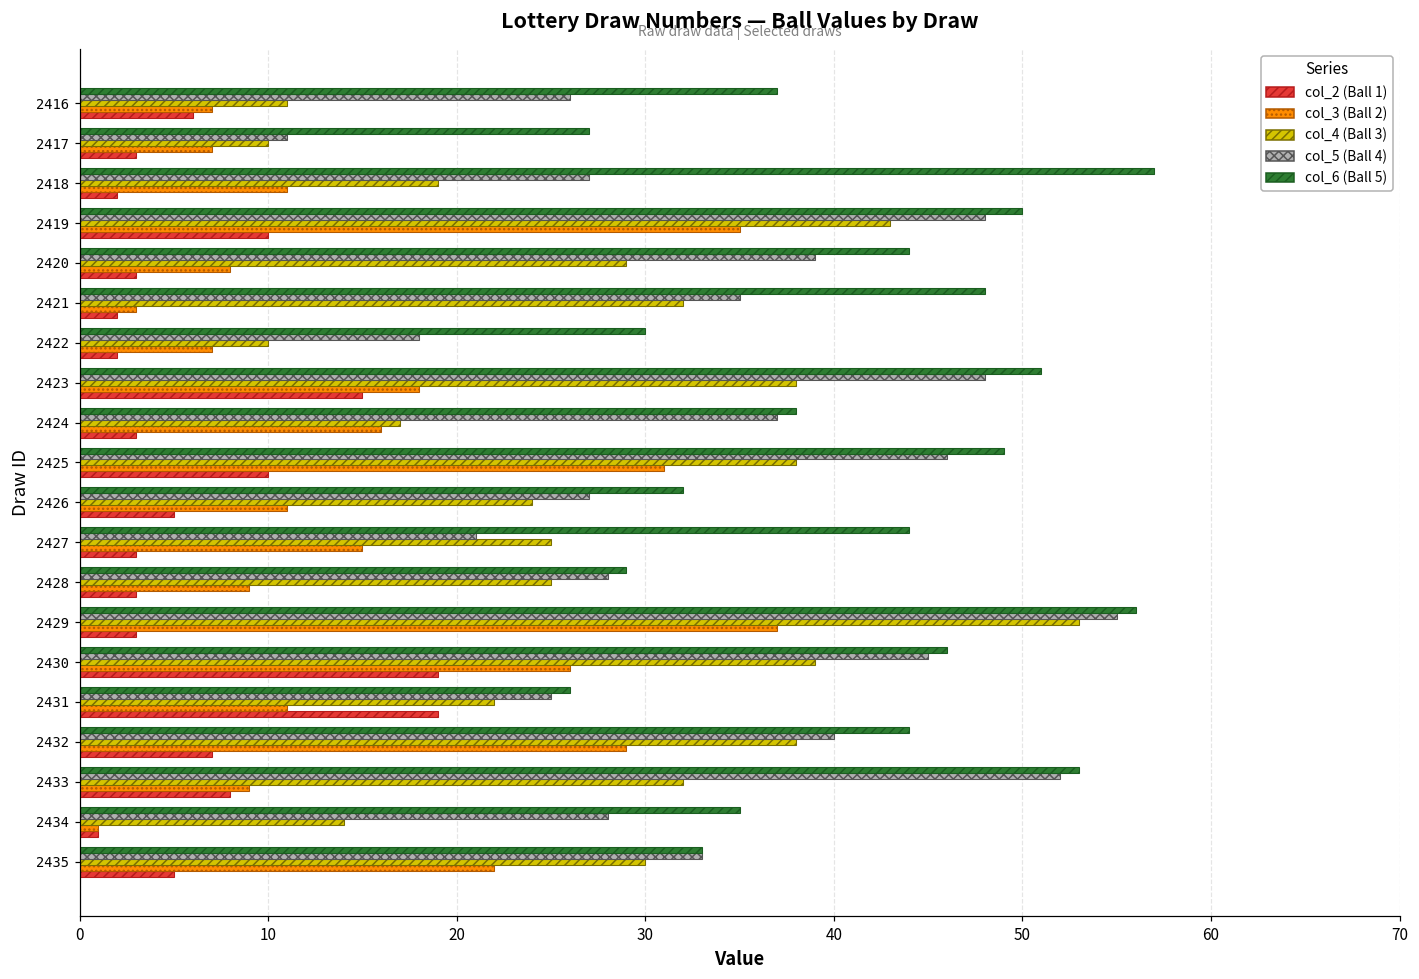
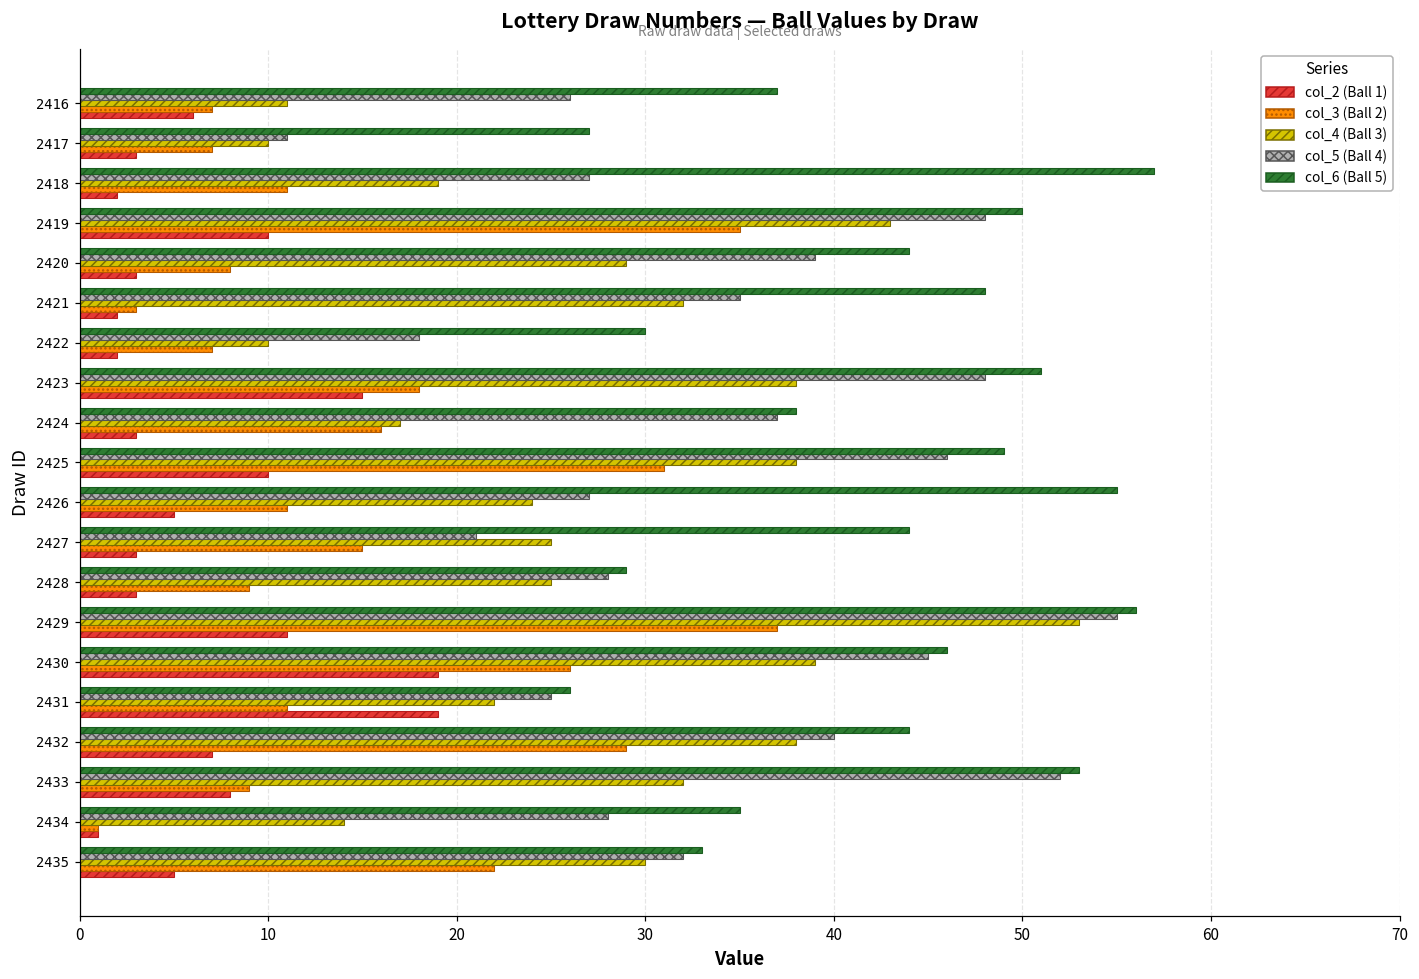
  {
    "col_2 (Ball 1)": {
      "2416": 6,
      "2417": 3,
      "2418": 2,
      "2419": 10,
      "2420": 3,
      "2421": 2,
      "2422": 2,
      "2423": 15,
      "2424": 3,
      "2425": 10,
      "2426": 5,
      "2427": 3,
      "2428": 3,
-     "2429": 3,
+     "2429": 11,
      "2430": 19,
      "2431": 19,
      "2432": 7,
      "2433": 8,
      "2434": 1,
      "2435": 5
    },
    "col_3 (Ball 2)": {
      "2416": 7,
      "2417": 7,
      "2418": 11,
      "2419": 35,
      "2420": 8,
      "2421": 3,
      "2422": 7,
      "2423": 18,
      "2424": 16,
      "2425": 31,
      "2426": 11,
      "2427": 15,
      "2428": 9,
      "2429": 37,
      "2430": 26,
      "2431": 11,
      "2432": 29,
      "2433": 9,
      "2434": 1,
      "2435": 22
    },
    "col_4 (Ball 3)": {
      "2416": 11,
      "2417": 10,
      "2418": 19,
      "2419": 43,
      "2420": 29,
      "2421": 32,
      "2422": 10,
      "2423": 38,
      "2424": 17,
      "2425": 38,
      "2426": 24,
      "2427": 25,
      "2428": 25,
      "2429": 53,
      "2430": 39,
      "2431": 22,
      "2432": 38,
      "2433": 32,
      "2434": 14,
      "2435": 30
    },
    "col_5 (Ball 4)": {
      "2416": 26,
      "2417": 11,
      "2418": 27,
      "2419": 48,
      "2420": 39,
      "2421": 35,
      "2422": 18,
      "2423": 48,
      "2424": 37,
      "2425": 46,
      "2426": 27,
      "2427": 21,
      "2428": 28,
      "2429": 55,
      "2430": 45,
      "2431": 25,
      "2432": 40,
      "2433": 52,
      "2434": 28,
-     "2435": 33
+     "2435": 32
    },
    "col_6 (Ball 5)": {
      "2416": 37,
      "2417": 27,
      "2418": 57,
      "2419": 50,
      "2420": 44,
      "2421": 48,
      "2422": 30,
      "2423": 51,
      "2424": 38,
      "2425": 49,
-     "2426": 32,
+     "2426": 55,
      "2427": 44,
      "2428": 29,
      "2429": 56,
      "2430": 46,
      "2431": 26,
      "2432": 44,
      "2433": 53,
      "2434": 35,
      "2435": 33
    }
  }
